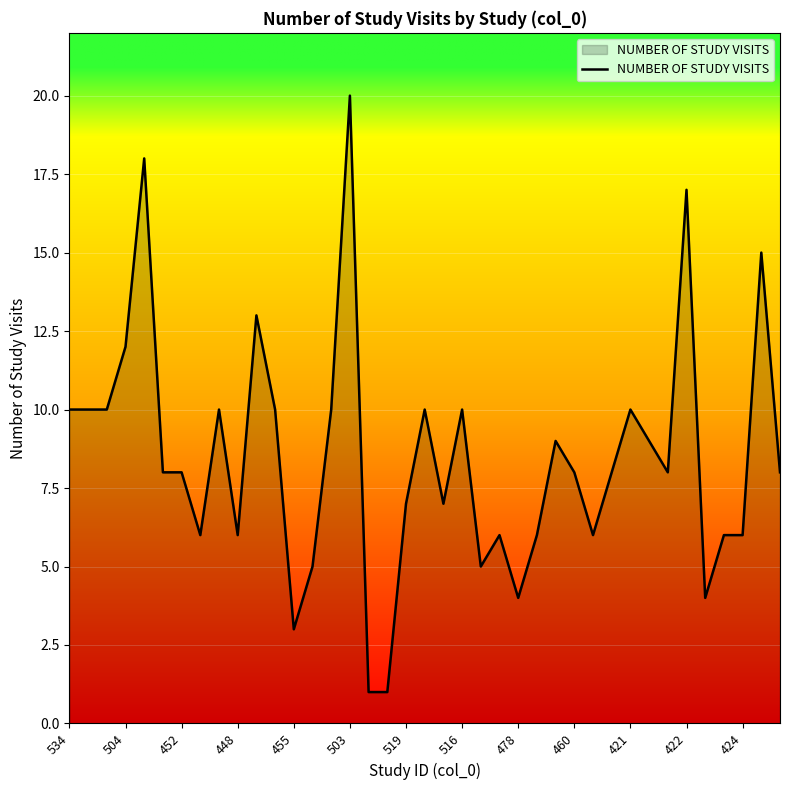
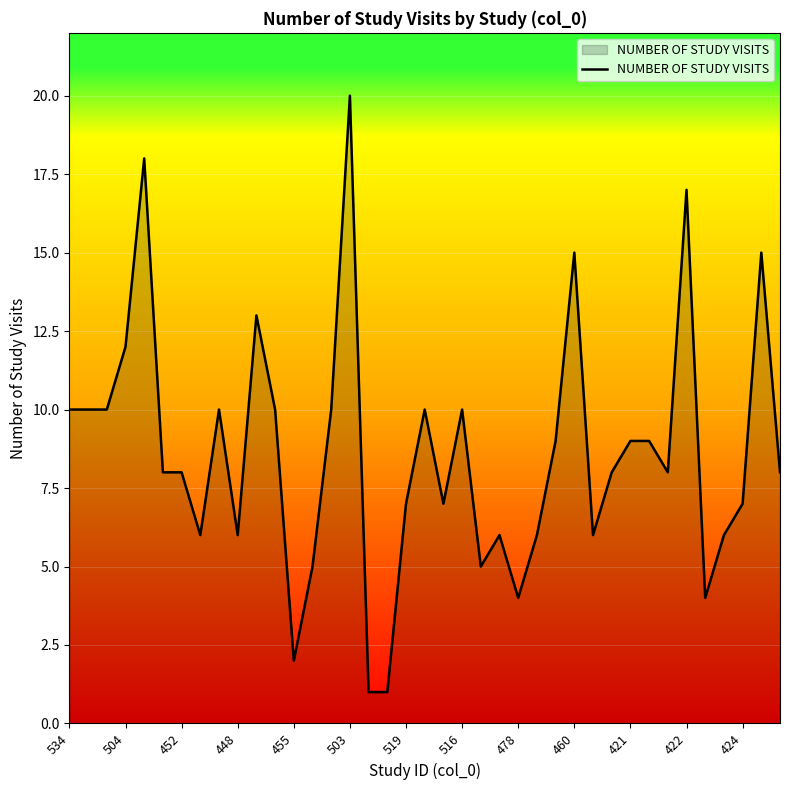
  {
    "534": 10,
    "504": 12,
    "452": 8,
    "448": 6,
-   "455": 3,
+   "455": 2,
    "503": 20,
    "519": 7,
    "516": 10,
    "478": 4,
-   "460": 8,
-   "421": 10,
+   "460": 15,
+   "421": 9,
    "422": 17,
-   "424": 6
+   "424": 7
  }
